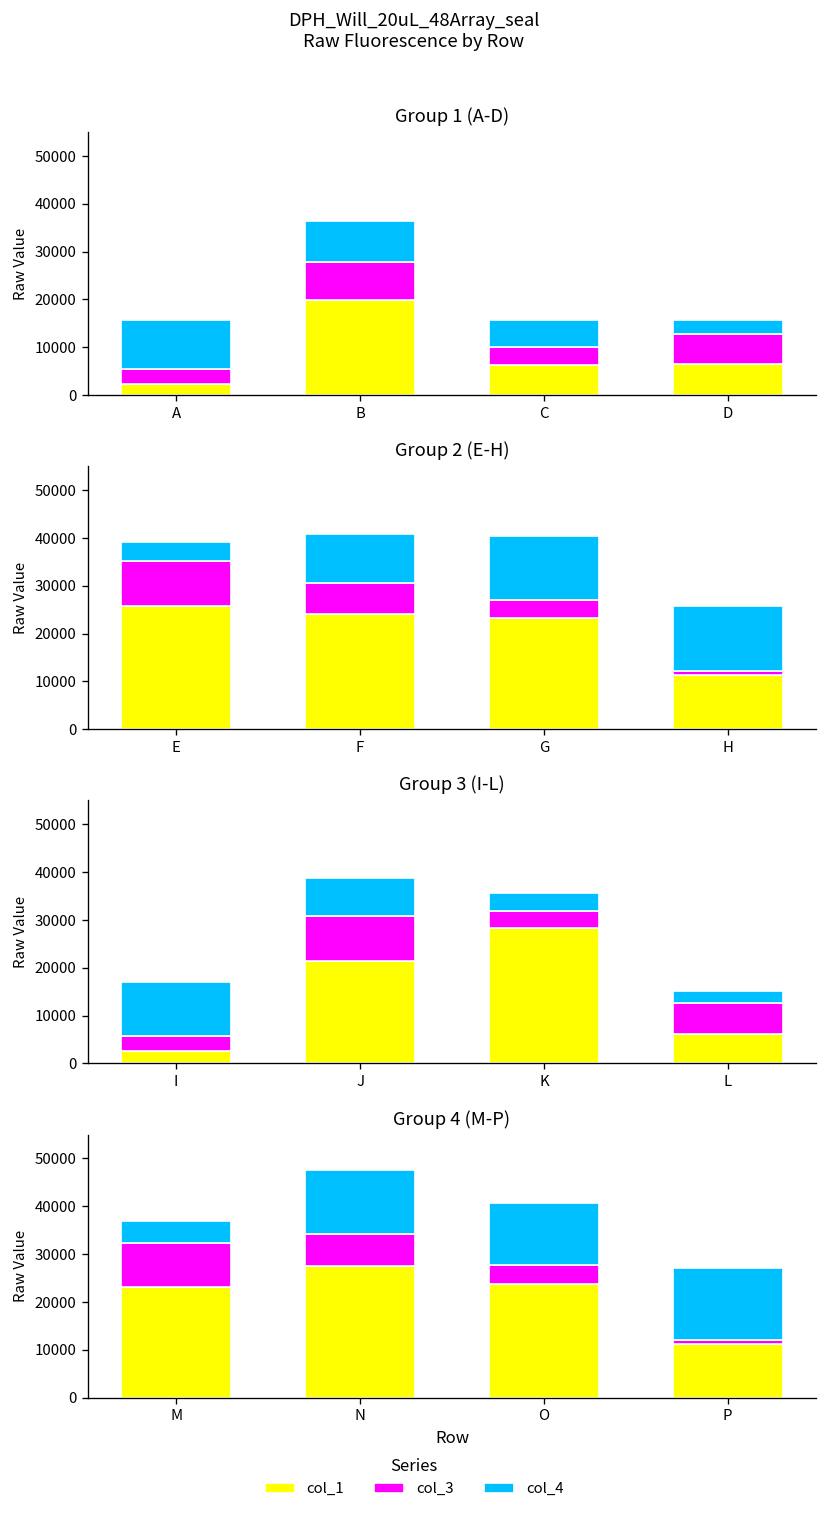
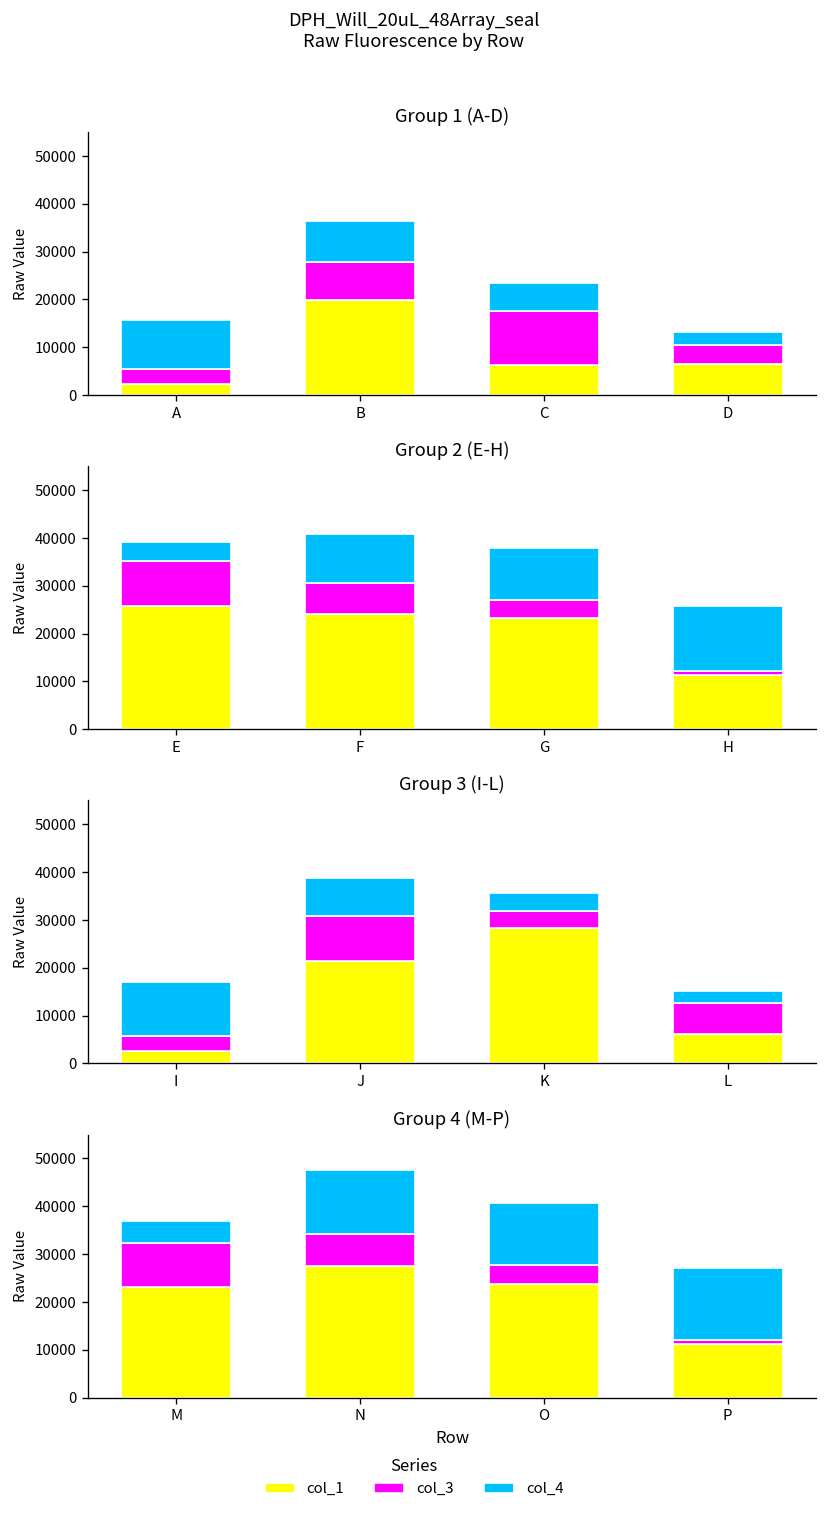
  {
    "Group 1 (A-D)": {
      "col_1": {
        "A": 2000,
        "B": 20000,
        "C": 6000,
        "D": 6000
      },
      "col_3": {
        "A": 3000,
        "B": 8000,
-       "C": 4000,
-       "D": 6000
+       "C": 11000,
+       "D": 4000
      },
      "col_4": {
        "A": 10000,
        "B": 9000,
        "C": 6000,
        "D": 3000
      }
    },
    "Group 2 (E-H)": {
      "col_1": {
        "E": 26000,
        "F": 24000,
        "G": 23000,
        "H": 11000
      },
      "col_3": {
        "E": 9000,
        "F": 6000,
        "G": 4000,
        "H": 1000
      },
      "col_4": {
        "E": 4000,
        "F": 10000,
-       "G": 13000,
+       "G": 11000,
        "H": 14000
      }
    },
    "Group 3 (I-L)": {
      "col_1": {
        "I": 3000,
        "J": 21000,
        "K": 28000,
        "L": 6000
      },
      "col_3": {
        "I": 3000,
        "J": 9000,
        "K": 4000,
        "L": 6000
      },
      "col_4": {
        "I": 11000,
        "J": 8000,
        "K": 4000,
        "L": 3000
      }
    },
    "Group 4 (M-P)": {
      "col_1": {
        "M": 23000,
        "N": 27000,
        "O": 24000,
        "P": 11000
      },
      "col_3": {
        "M": 9000,
        "N": 7000,
        "O": 4000,
        "P": 1000
      },
      "col_4": {
        "M": 5000,
        "N": 13000,
        "O": 13000,
        "P": 15000
      }
    }
  }
